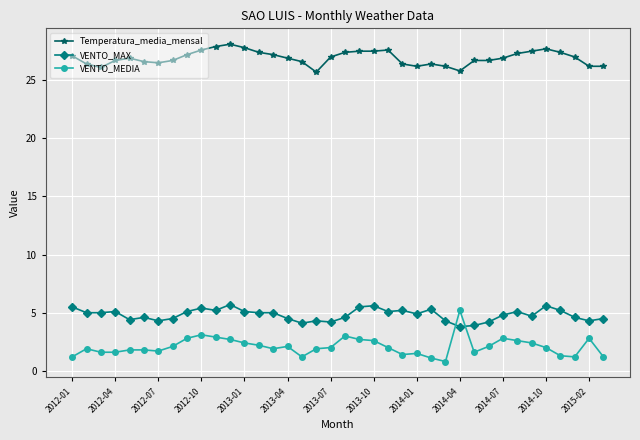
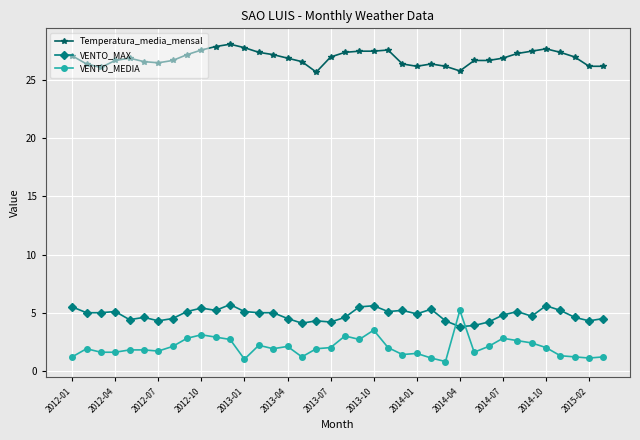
  {
    "VENTO_MEDIA": {
      "2012-01": 1.2,
      "2012-04": 1.6,
      "2012-07": 1.7,
      "2012-10": 3.1,
-     "2013-01": 2.4,
+     "2013-01": 1.0,
      "2013-04": 2.1,
      "2013-07": 2.0,
-     "2013-10": 2.6,
+     "2013-10": 3.5,
      "2014-01": 1.5,
      "2014-04": 5.2,
      "2014-07": 2.8,
      "2014-10": 2.0,
-     "2015-02": 2.8
+     "2015-02": 1.1
    }
  }
